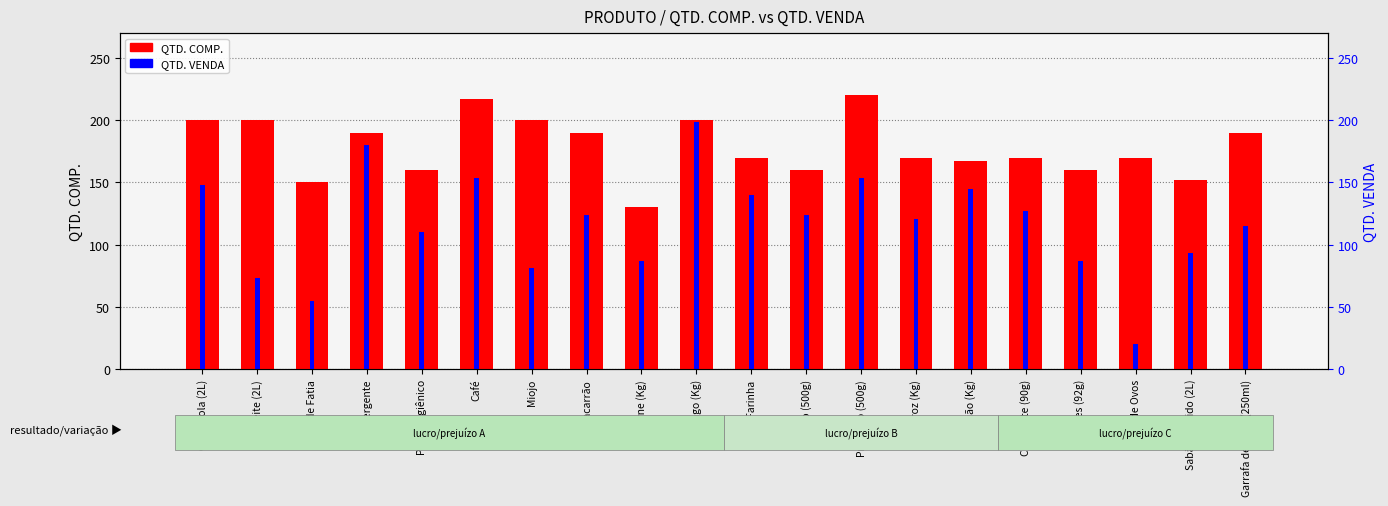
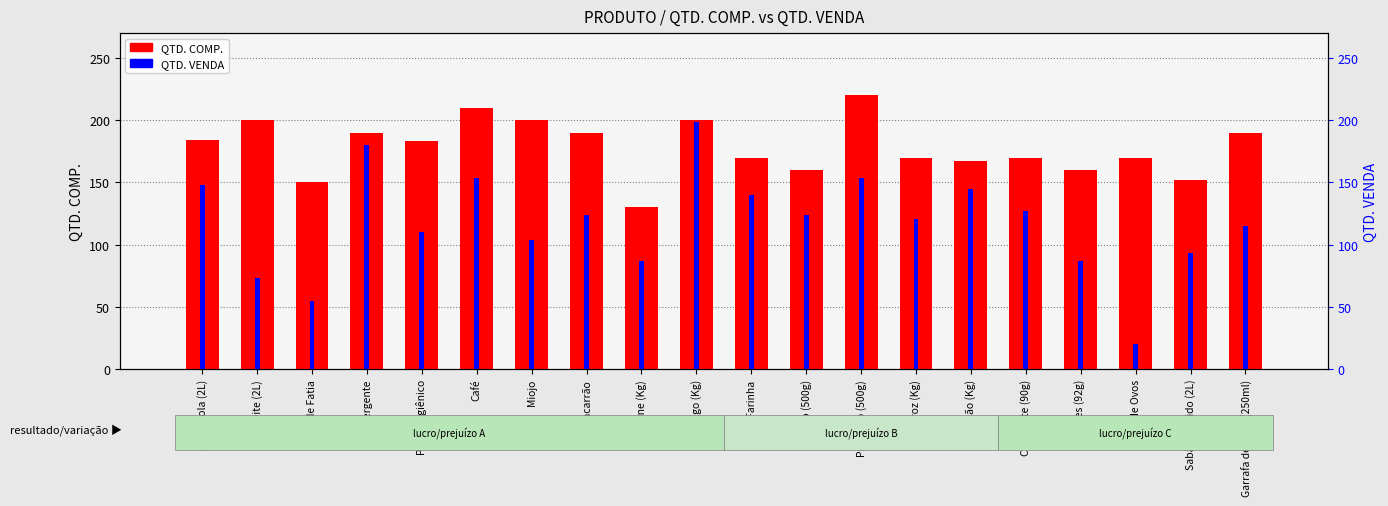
  {
    "QTD. COMP.": {
-     "Coca-Cola (2L)": 200,
+     "Coca-Cola (2L)": 184,
      "Leite (2L)": 200,
      "Pão de Fatia": 150,
      "Detergente": 190,
-     "Papel Higiênico": 160,
-     "Café": 217,
+     "Papel Higiênico": 183,
+     "Café": 210,
      "Miojo": 200,
      "Macarrão": 190,
      "Carne (Kg)": 130,
      "Frango (Kg)": 200,
      "Farinha": 170,
      "Queijo (500g)": 160,
      "Presunto (500g)": 220,
      "Arroz (Kg)": 170,
      "Feijão (Kg)": 167,
      "Chocolate (90g)": 170,
      "Ruffles (92g)": 160,
      "Dúzia de Ovos": 170,
      "Sabão Líquido (2L)": 152,
      "Garrafa de Água (250ml)": 190
    },
    "QTD. VENDA": {
-     "Miojo": 81,
+     "Miojo": 104,
      "Frango (Kg)": 199
    }
  }
